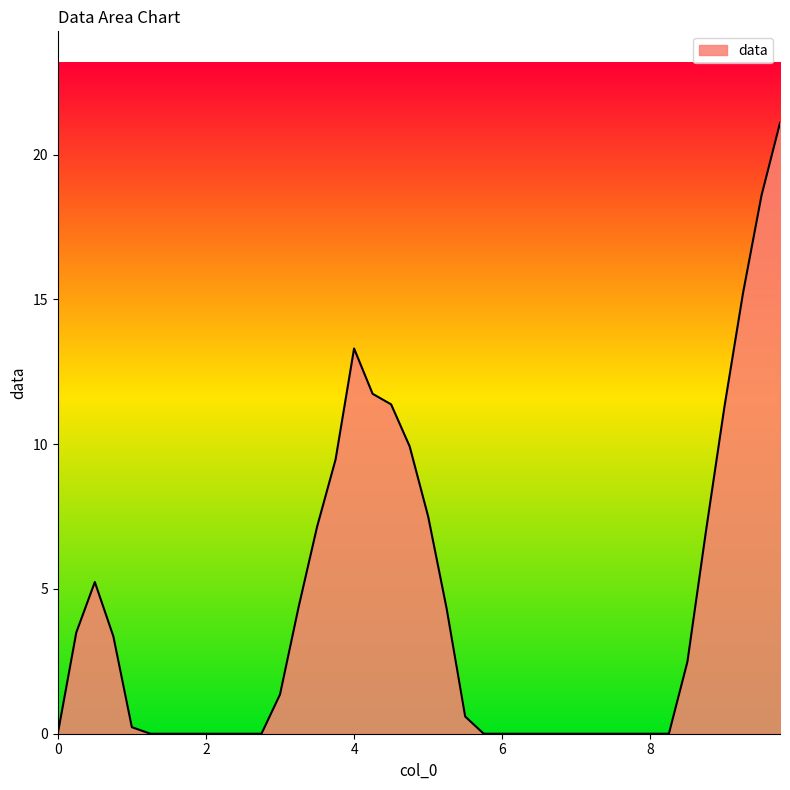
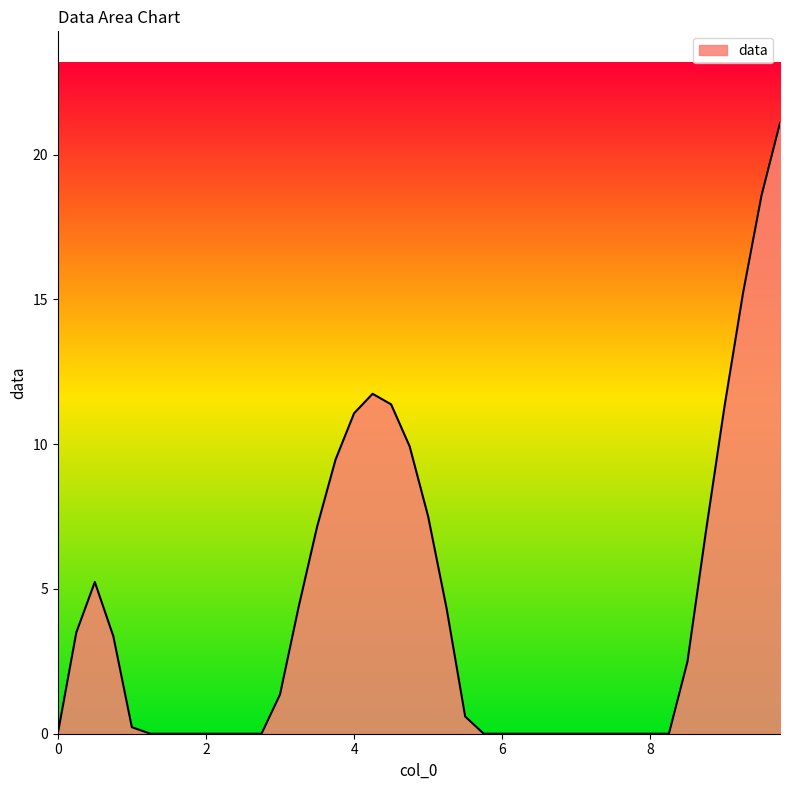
  {
    "0": 0.0,
    "2": 0.0,
-   "4": 13.3,
+   "4": 11.1,
    "6": 0.0,
    "8": 0.0
  }
